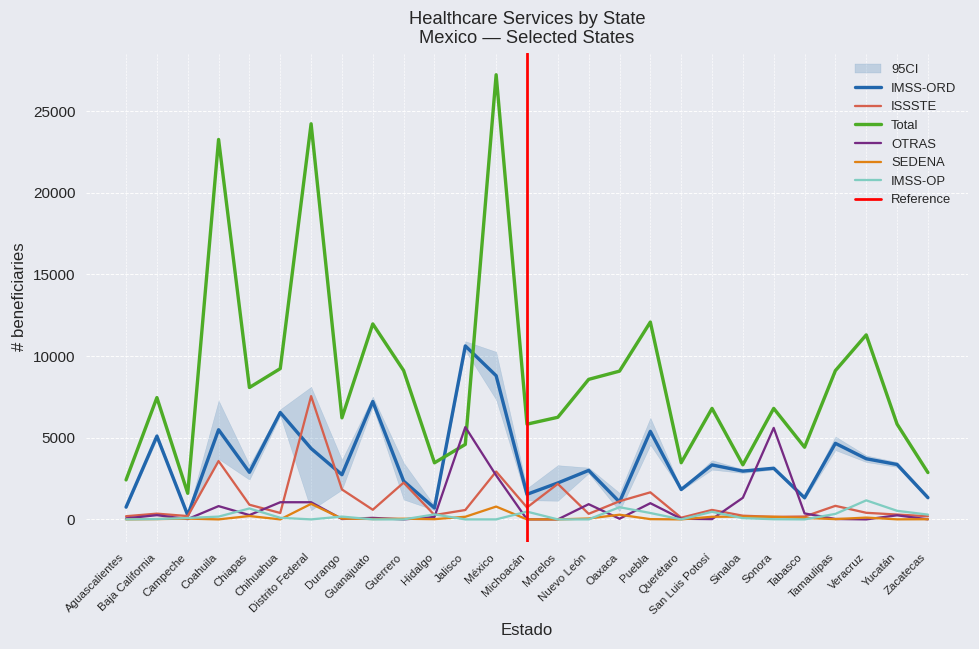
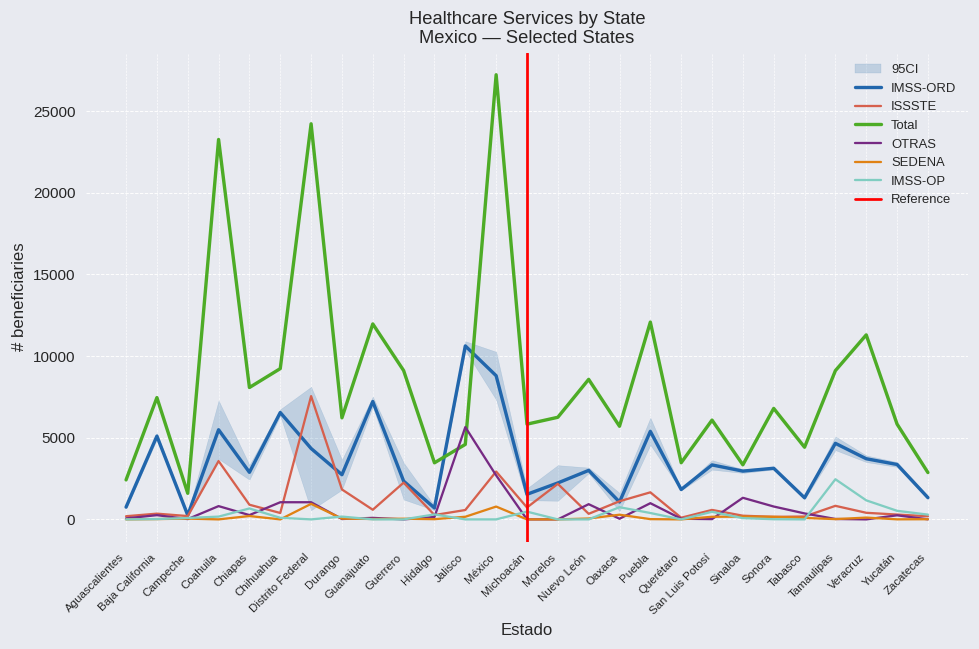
  {
    "ISSSTE": {
      "Coahuila": 3600,
      "Chiapas": 900,
      "Chihuahua": 400,
      "Distrito Federal": 7500,
      "Durango": 1800,
      "Guanajuato": 600,
      "Jalisco": 600,
      "México": 2900,
      "Michoacán": 700,
      "Nuevo León": 300,
      "Puebla": 1700,
      "Tamaulipas": 800,
      "Veracruz": 400
    },
    "Total": {
      "Aguascalientes": 2400,
      "Baja California": 7500,
      "Campeche": 1600,
      "Coahuila": 23300,
      "Chiapas": 8100,
      "Chihuahua": 9200,
      "Distrito Federal": 24200,
      "Durango": 6200,
      "Guanajuato": 12000,
      "Guerrero": 9100,
      "Hidalgo": 3500,
      "Jalisco": 4600,
      "México": 27200,
      "Michoacán": 5800,
      "Morelos": 6300,
      "Nuevo León": 8600,
-     "Oaxaca": 9100,
+     "Oaxaca": 5700,
      "Puebla": 12100,
      "Querétaro": 3500,
-     "San Luis Potosí": 6800,
+     "San Luis Potosí": 6100,
      "Sinaloa": 3300,
      "Sonora": 6800,
      "Tabasco": 4400,
      "Tamaulipas": 9100,
      "Veracruz": 11300,
      "Yucatán": 5800,
      "Zacatecas": 2900
    },
    "OTRAS": {
      "Coahuila": 800,
      "Chihuahua": 1100,
      "Jalisco": 5700,
      "México": 2700,
      "Nuevo León": 900,
      "Oaxaca": 0,
      "Puebla": 1000,
      "Sinaloa": 1300,
-     "Sonora": 5600,
+     "Sonora": 800,
      "Tabasco": 400
    },
    "SEDENA": {
      "Coahuila": 0,
      "México": 800,
      "Oaxaca": 300,
      "Puebla": 0,
      "Yucatán": 0
    },
    "IMSS-OP": {
      "Coahuila": 200,
      "Chiapas": 700,
      "Distrito Federal": 0,
      "México": 0,
      "Michoacán": 500,
      "Oaxaca": 700,
      "Puebla": 400,
-     "Tamaulipas": 300,
+     "Tamaulipas": 2500,
      "Veracruz": 1200,
      "Yucatán": 500
    }
  }
